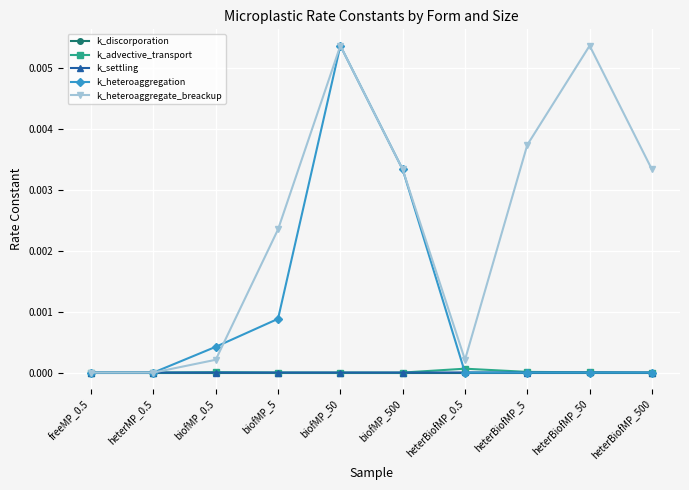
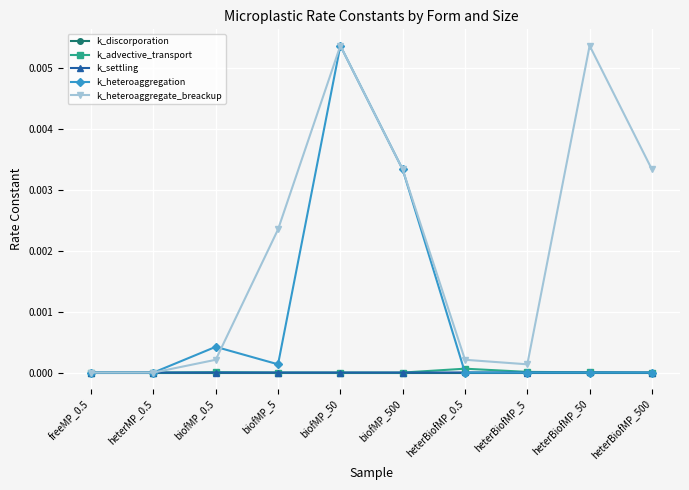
  {
    "k_heteroaggregation": {
      "biofMP_0.5": 0.0004,
-     "biofMP_5": 0.0009
+     "biofMP_5": 0.0001
    },
    "k_heteroaggregate_breackup": {
      "biofMP_0.5": 0.0002,
      "biofMP_5": 0.0023,
      "heterBiofMP_0.5": 0.0002,
-     "heterBiofMP_5": 0.0037,
+     "heterBiofMP_5": 0.0001,
      "heterBiofMP_50": 0.0054,
      "heterBiofMP_500": 0.0033
    }
  }
